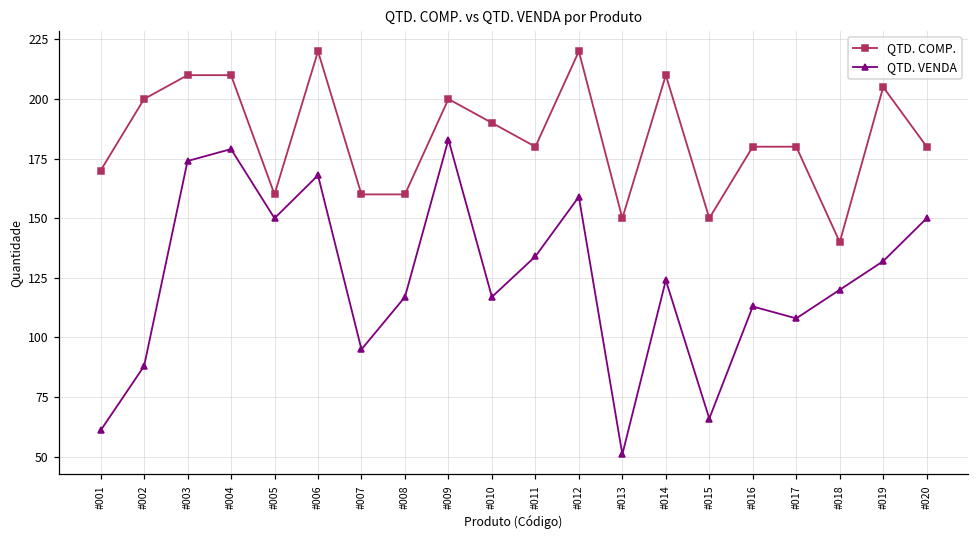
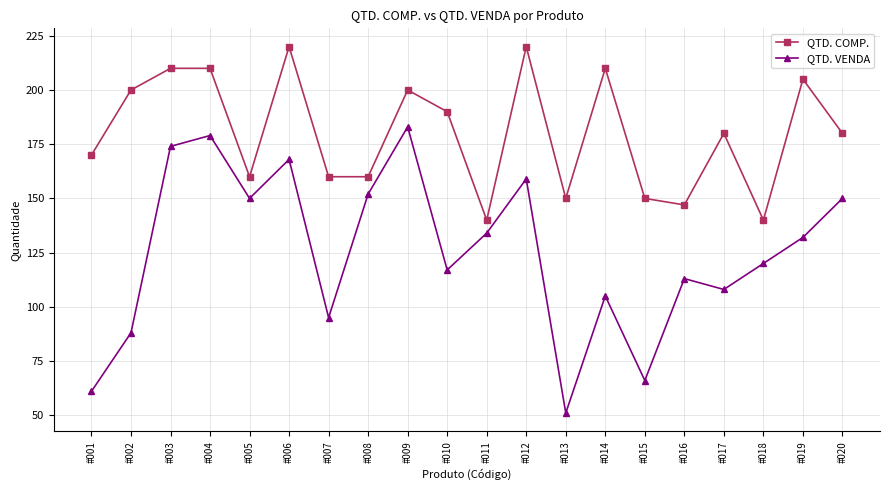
  {
    "QTD. COMP.": {
      "#001": 170,
      "#002": 200,
      "#003": 210,
      "#004": 210,
      "#005": 160,
      "#006": 220,
      "#007": 160,
      "#008": 160,
      "#009": 200,
      "#010": 190,
-     "#011": 180,
+     "#011": 140,
      "#012": 220,
      "#013": 150,
      "#014": 210,
      "#015": 150,
-     "#016": 180,
+     "#016": 147,
      "#017": 180,
      "#018": 140,
      "#019": 205,
      "#020": 180
    },
    "QTD. VENDA": {
      "#001": 61,
      "#002": 88,
      "#003": 174,
      "#004": 179,
      "#005": 150,
      "#006": 168,
      "#007": 95,
-     "#008": 117,
+     "#008": 152,
      "#009": 183,
      "#010": 117,
      "#011": 134,
      "#012": 159,
      "#013": 51,
-     "#014": 124,
+     "#014": 105,
      "#015": 66,
      "#016": 113,
      "#017": 108,
      "#018": 120,
      "#019": 132,
      "#020": 150
    }
  }
